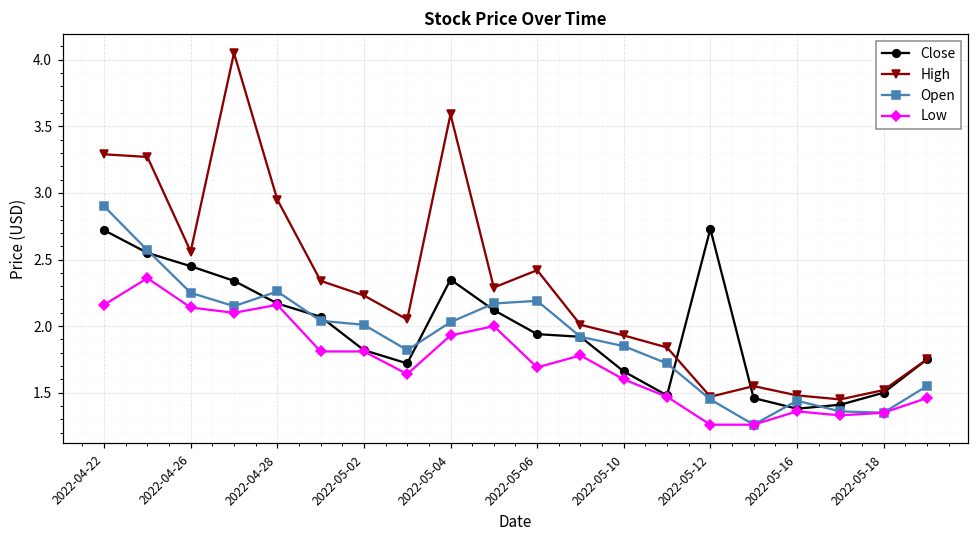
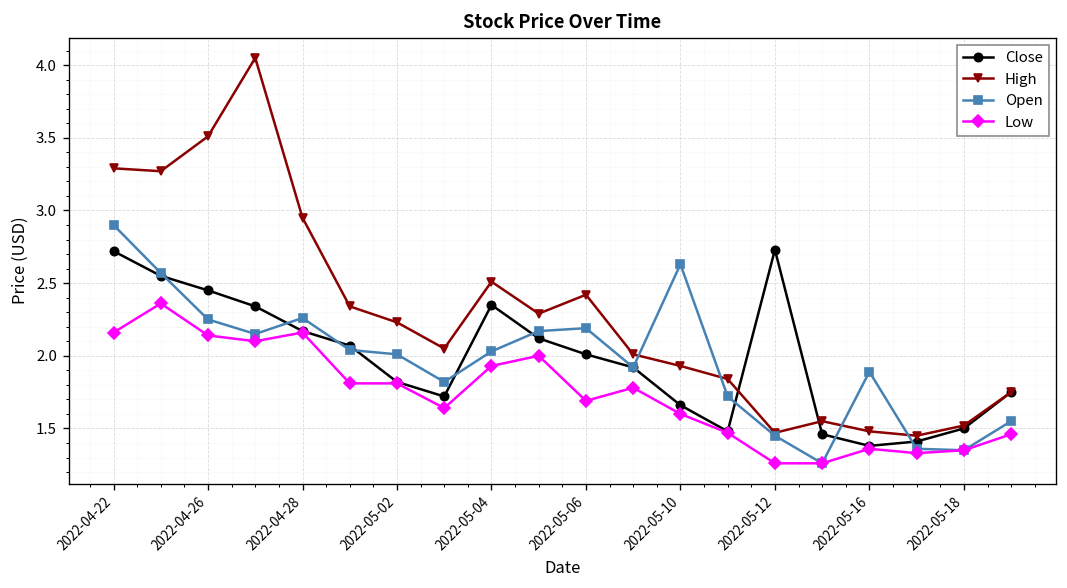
  {
    "Close": {
      "2022-04-22": 2.72,
      "2022-04-26": 2.45,
      "2022-05-04": 2.35,
-     "2022-05-06": 1.94,
+     "2022-05-06": 2.01,
      "2022-05-10": 1.66,
      "2022-05-12": 2.73
    },
    "High": {
      "2022-04-22": 3.29,
-     "2022-04-26": 2.56,
+     "2022-04-26": 3.51,
      "2022-04-28": 2.95,
      "2022-05-02": 2.23,
-     "2022-05-04": 3.59,
+     "2022-05-04": 2.51,
      "2022-05-06": 2.42,
      "2022-05-10": 1.93,
      "2022-05-16": 1.48
    },
    "Open": {
      "2022-04-22": 2.90,
      "2022-04-26": 2.25,
      "2022-04-28": 2.26,
      "2022-05-02": 2.01,
      "2022-05-04": 2.03,
      "2022-05-06": 2.19,
-     "2022-05-10": 1.85,
-     "2022-05-16": 1.44
+     "2022-05-10": 2.63,
+     "2022-05-16": 1.89
    },
    "Low": {
      "2022-04-22": 2.16,
      "2022-04-26": 2.14,
      "2022-05-04": 1.93,
      "2022-05-06": 1.69,
      "2022-05-10": 1.60,
      "2022-05-12": 1.26
    }
  }
